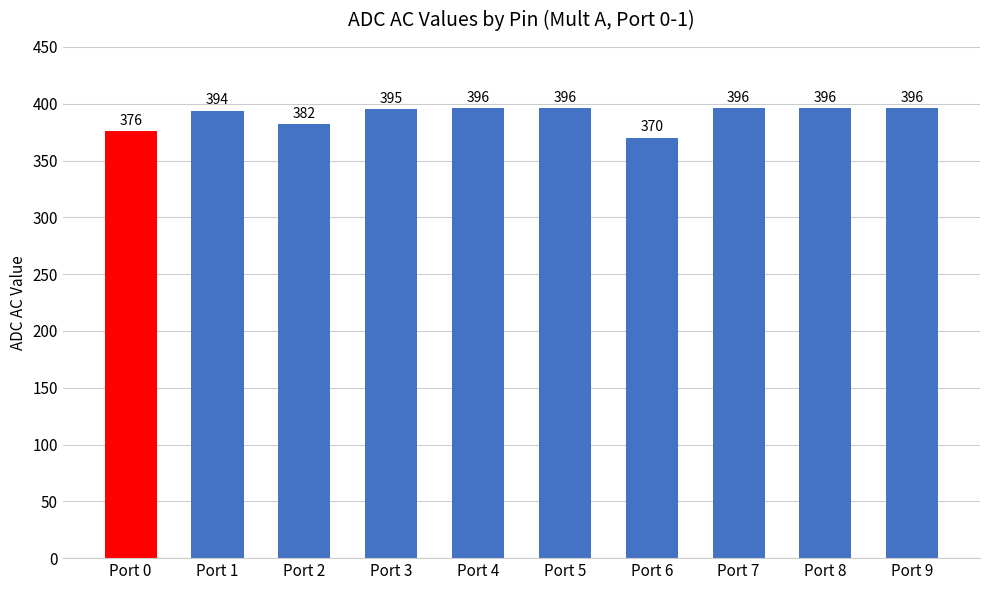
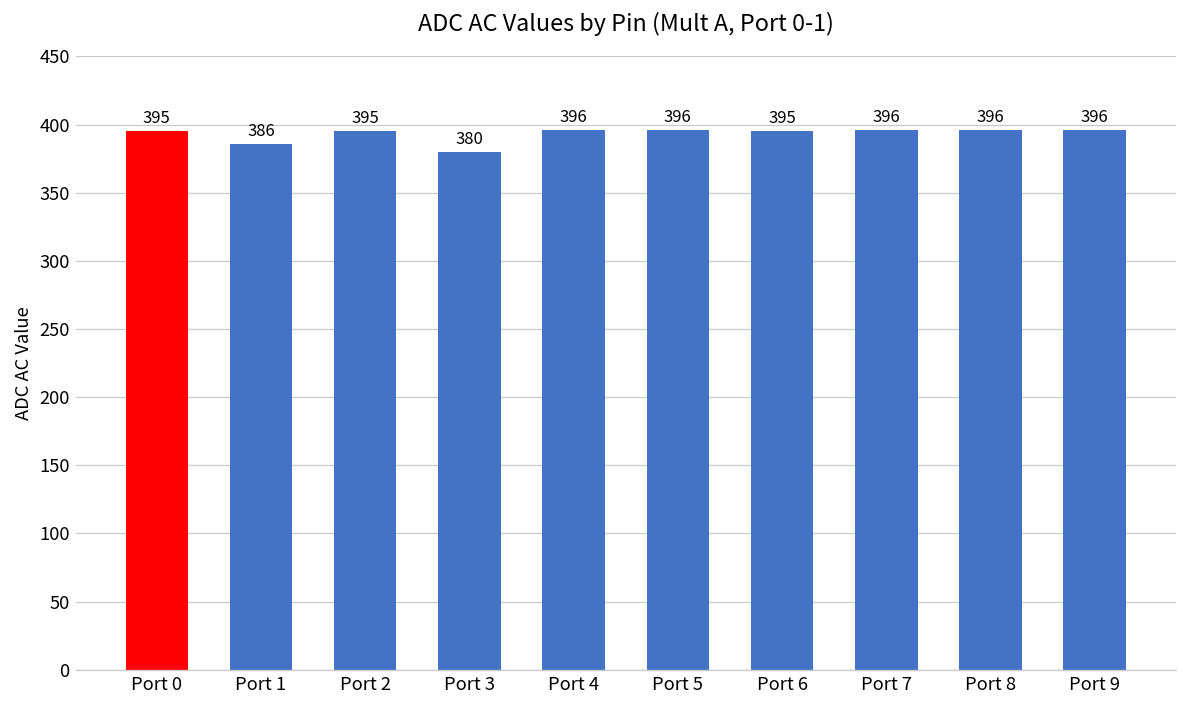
  {
-   "Port 0": 376,
-   "Port 1": 394,
-   "Port 2": 382,
-   "Port 3": 395,
+   "Port 0": 395,
+   "Port 1": 386,
+   "Port 2": 395,
+   "Port 3": 380,
    "Port 4": 396,
    "Port 5": 396,
-   "Port 6": 370,
+   "Port 6": 395,
    "Port 7": 396,
    "Port 8": 396,
    "Port 9": 396
  }
